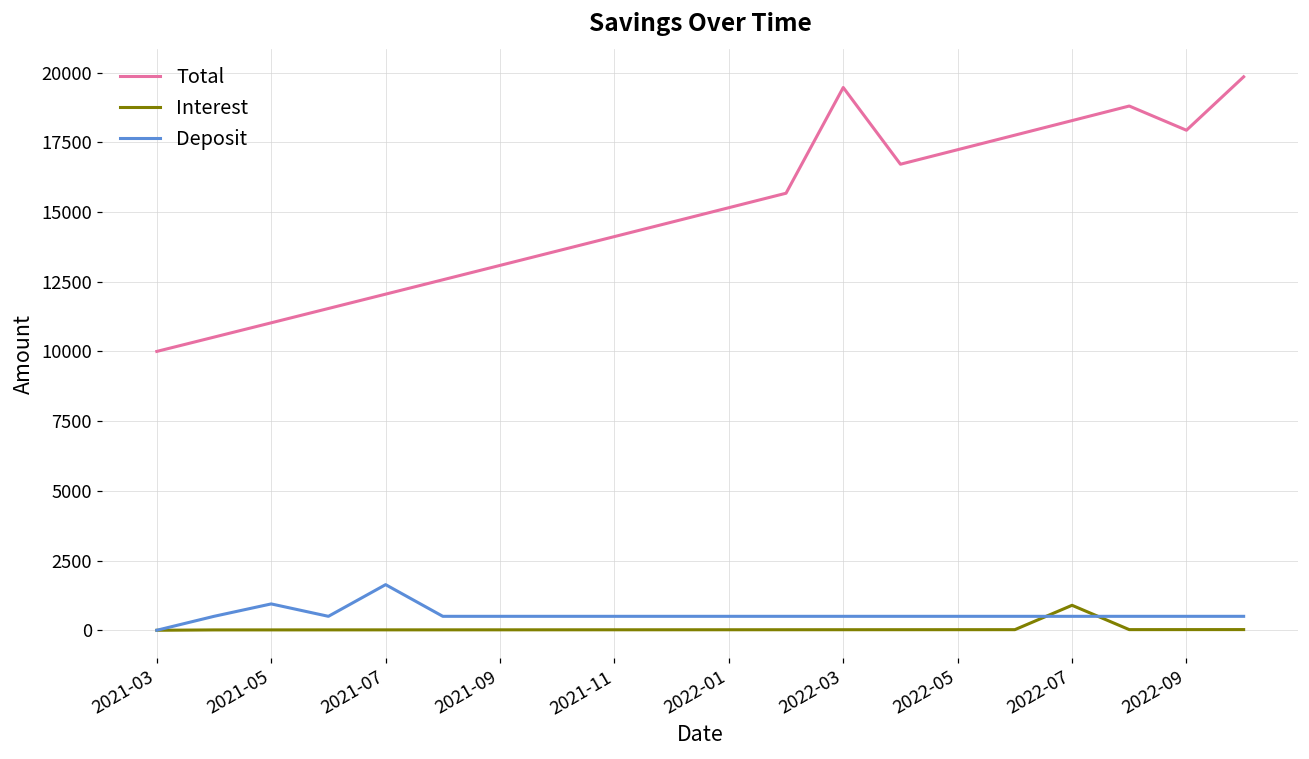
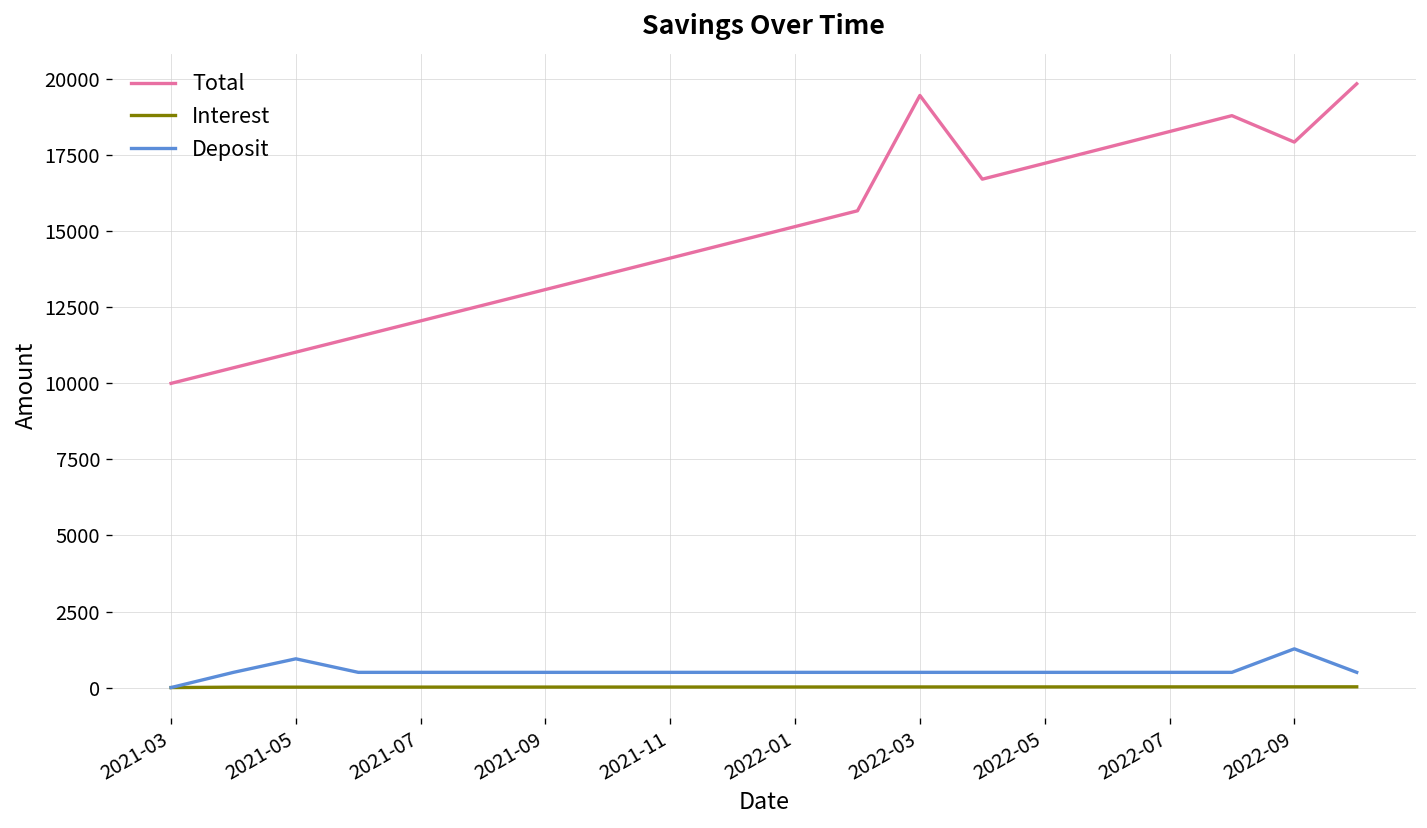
  {
    "Total": {
      "2021-03": 10000,
      "2021-05": 11000,
      "2021-07": 12100,
      "2021-09": 13100,
      "2021-11": 14100,
      "2022-01": 15200,
      "2022-03": 19500,
      "2022-05": 17200,
      "2022-07": 18300,
      "2022-09": 17900
    },
    "Interest": {
      "2021-05": 0,
      "2021-07": 0,
      "2021-09": 0,
      "2021-11": 0,
      "2022-01": 0,
      "2022-03": 0,
      "2022-05": 0,
-     "2022-07": 900,
+     "2022-07": 0,
      "2022-09": 0
    },
    "Deposit": {
      "2021-05": 900,
-     "2021-07": 1600,
+     "2021-07": 500,
      "2021-09": 500,
      "2021-11": 500,
      "2022-01": 500,
      "2022-03": 500,
      "2022-05": 500,
      "2022-07": 500,
-     "2022-09": 500
+     "2022-09": 1300
    }
  }
